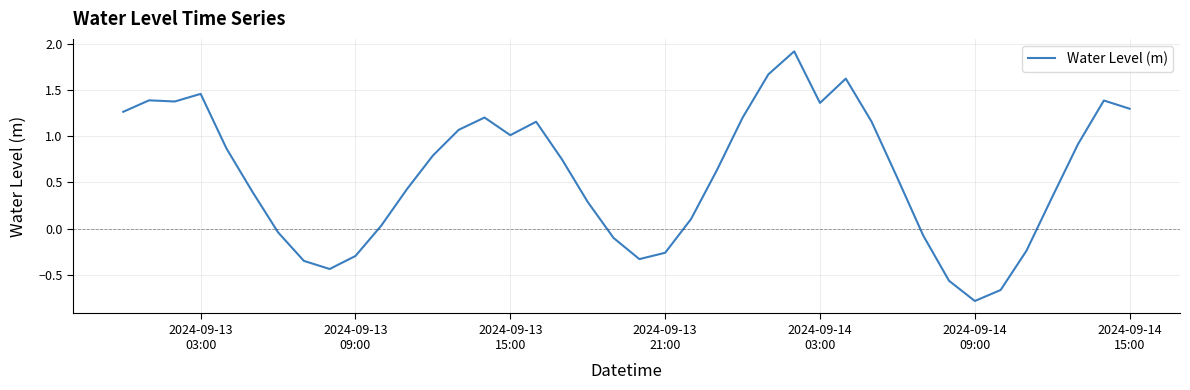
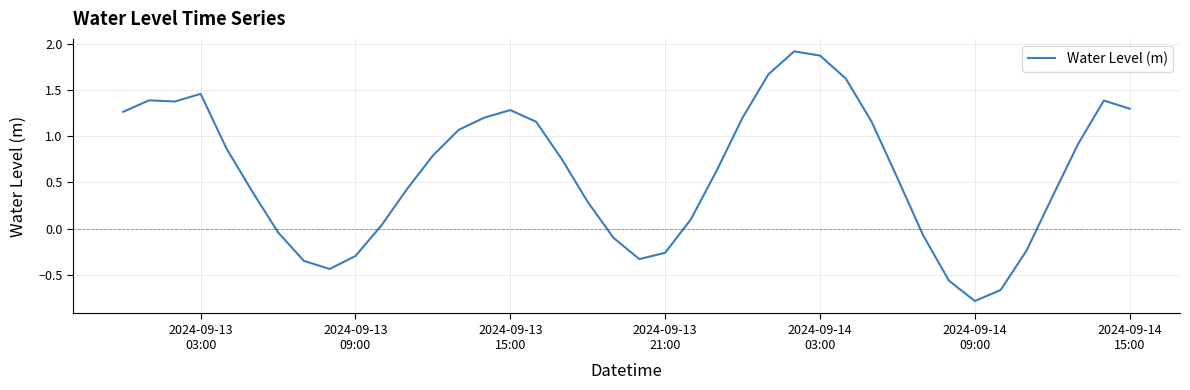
  {
    "2024-09-13 03:00": 1.5,
    "2024-09-13 09:00": -0.3,
-   "2024-09-13 15:00": 1.0,
+   "2024-09-13 15:00": 1.3,
    "2024-09-13 21:00": -0.3,
-   "2024-09-14 03:00": 1.4,
+   "2024-09-14 03:00": 1.9,
    "2024-09-14 09:00": -0.8,
    "2024-09-14 15:00": 1.3
  }
